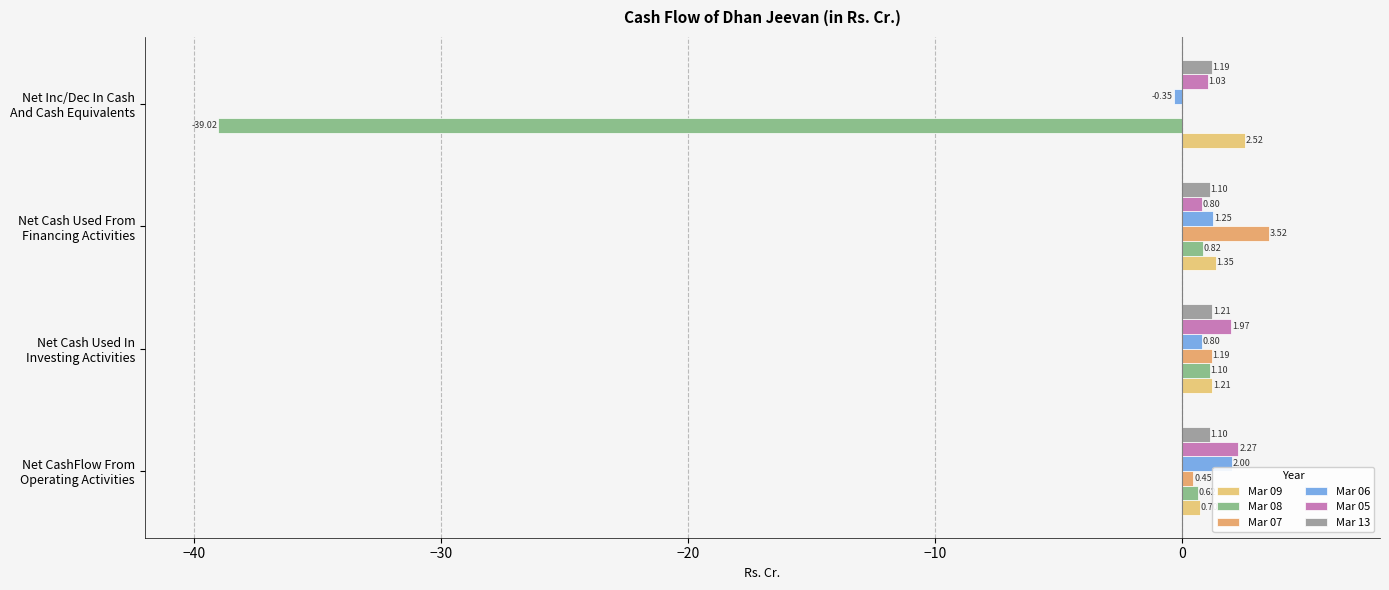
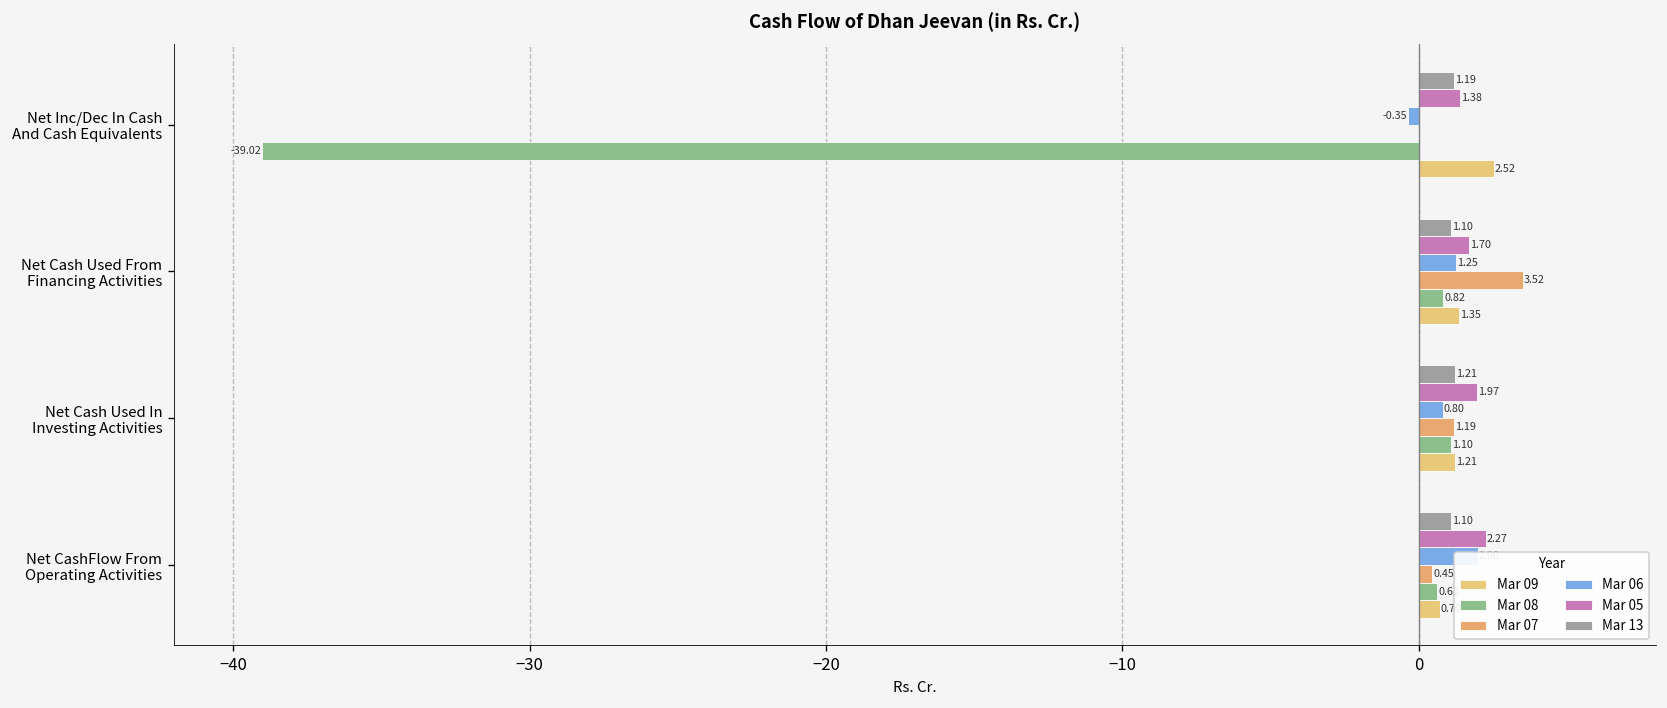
  {
    "Mar 06": {
      "Net Inc/Dec In Cash And Cash Equivalents": -0.35,
      "Net Cash Used From Financing Activities": 1.25,
      "Net Cash Used In Investing Activities": 0.80
    },
    "Mar 05": {
-     "Net Inc/Dec In Cash And Cash Equivalents": 1.03,
-     "Net Cash Used From Financing Activities": 0.80,
+     "Net Inc/Dec In Cash And Cash Equivalents": 1.38,
+     "Net Cash Used From Financing Activities": 1.70,
      "Net Cash Used In Investing Activities": 1.97,
      "Net CashFlow From Operating Activities": 2.27
    }
  }
